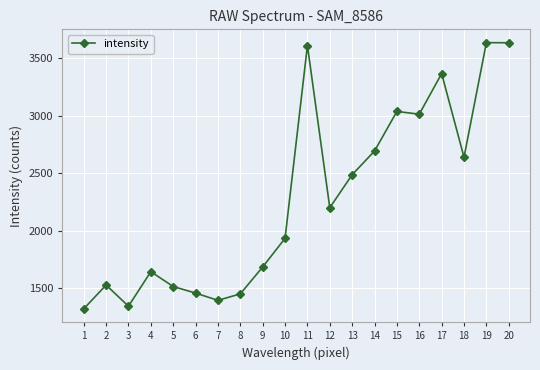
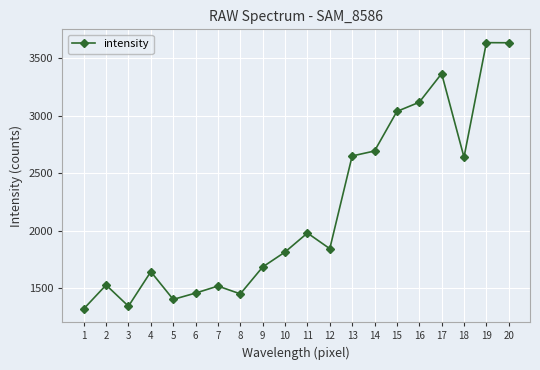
  {
    "1": 1320,
    "2": 1530,
    "3": 1340,
    "4": 1640,
-   "5": 1510,
+   "5": 1400,
    "6": 1460,
-   "7": 1390,
+   "7": 1520,
    "8": 1450,
    "9": 1680,
-   "10": 1930,
-   "11": 3610,
-   "12": 2200,
-   "13": 2490,
+   "10": 1810,
+   "11": 1980,
+   "12": 1840,
+   "13": 2650,
    "14": 2690,
    "15": 3040,
-   "16": 3010,
+   "16": 3120,
    "17": 3370,
    "18": 2640,
    "19": 3630,
    "20": 3630
  }
